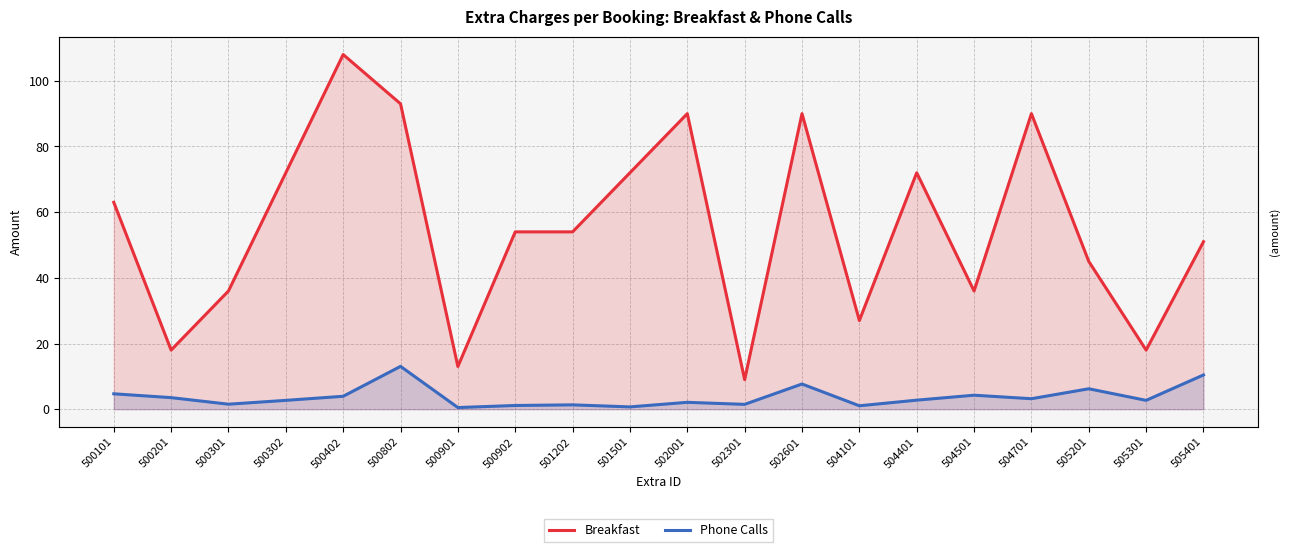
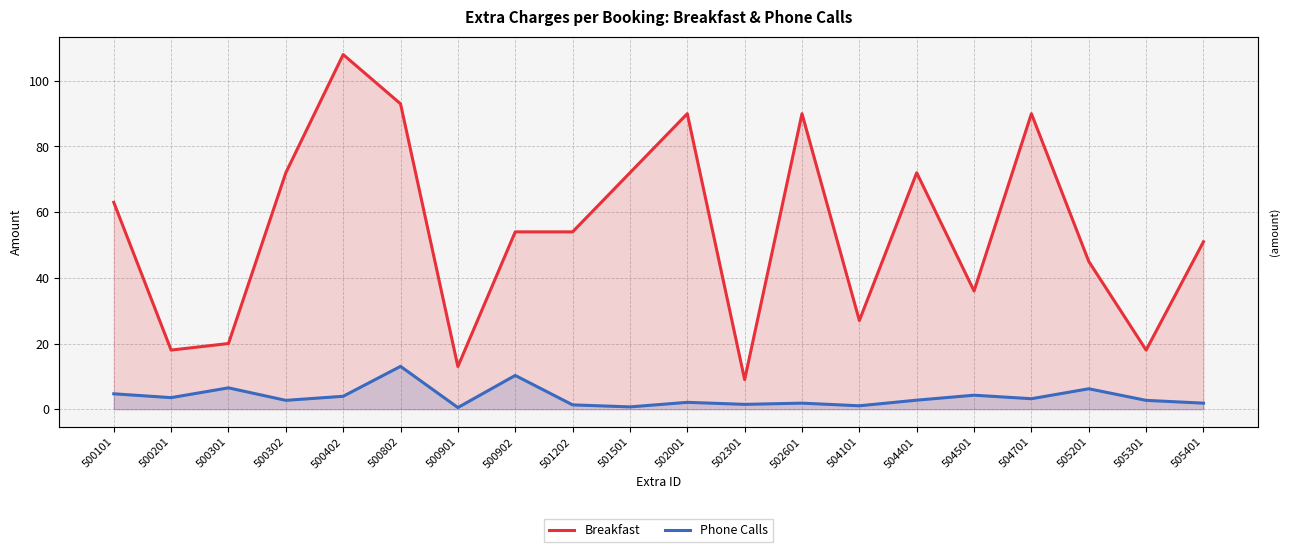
  {
    "Breakfast": {
      "500101": 63,
      "500201": 18,
-     "500301": 36,
+     "500301": 20,
      "500302": 72,
      "500402": 108,
      "500802": 93,
      "500901": 13,
      "500902": 54,
      "501202": 54,
      "501501": 72,
      "502001": 90,
      "502301": 9,
      "502601": 90,
      "504101": 27,
      "504401": 72,
      "504501": 36,
      "504701": 90,
      "505201": 45,
      "505301": 18,
      "505401": 51
    },
    "Phone Calls": {
      "500101": 5,
      "500201": 4,
-     "500301": 2,
+     "500301": 7,
      "500302": 3,
      "500402": 4,
      "500802": 13,
      "500901": 1,
-     "500902": 1,
+     "500902": 10,
      "501202": 1,
      "501501": 1,
      "502001": 2,
      "502301": 1,
-     "502601": 8,
+     "502601": 2,
      "504101": 1,
      "504401": 3,
      "504501": 4,
      "504701": 3,
      "505201": 6,
      "505301": 3,
-     "505401": 10
+     "505401": 2
    }
  }
